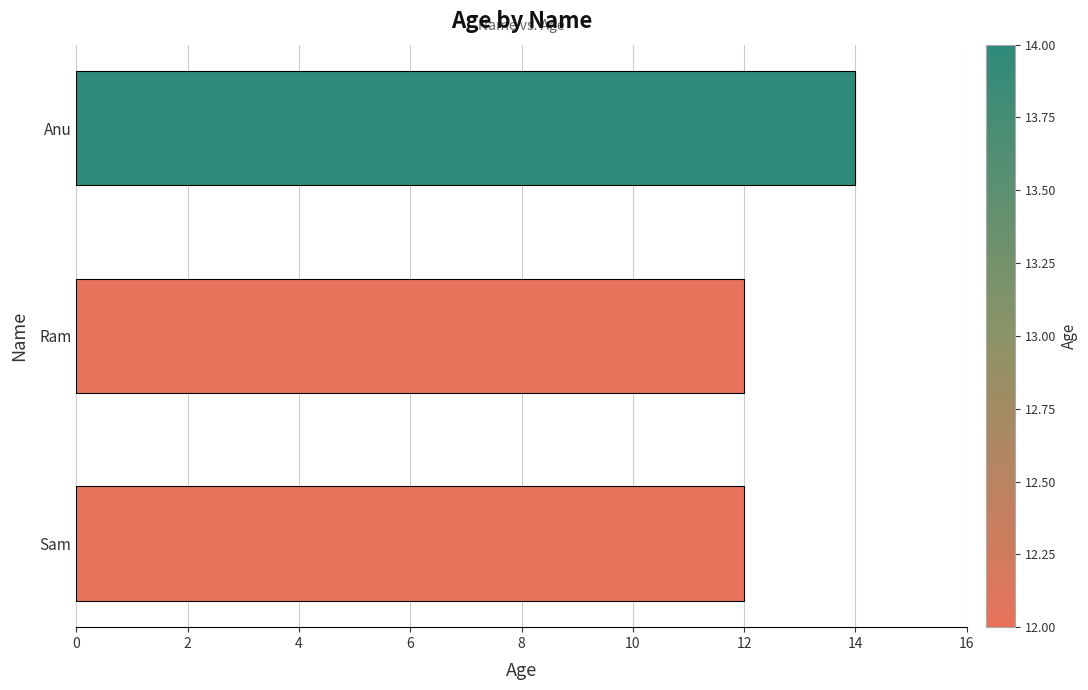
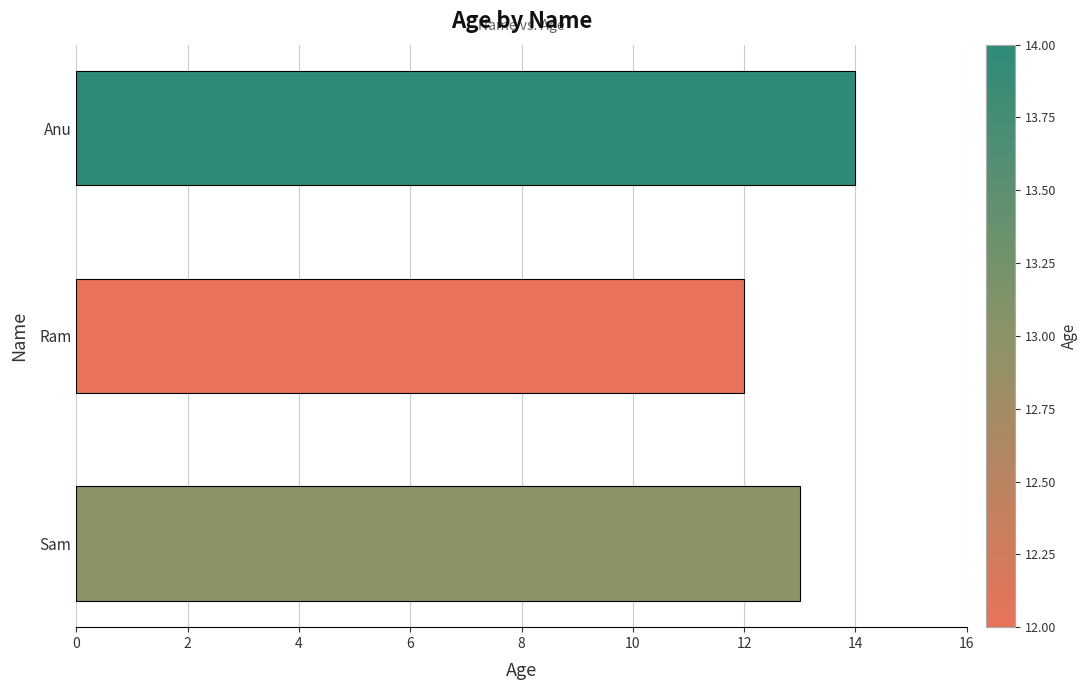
  {
    "Anu": 14,
    "Ram": 12,
-   "Sam": 12
+   "Sam": 13
  }
